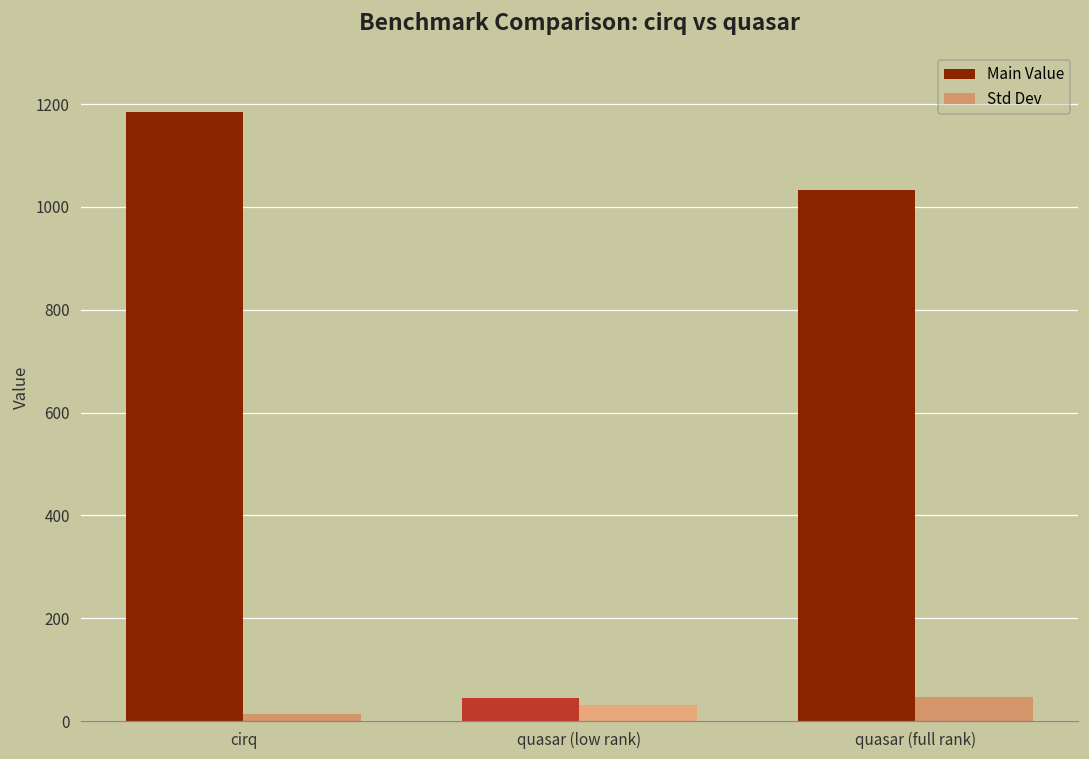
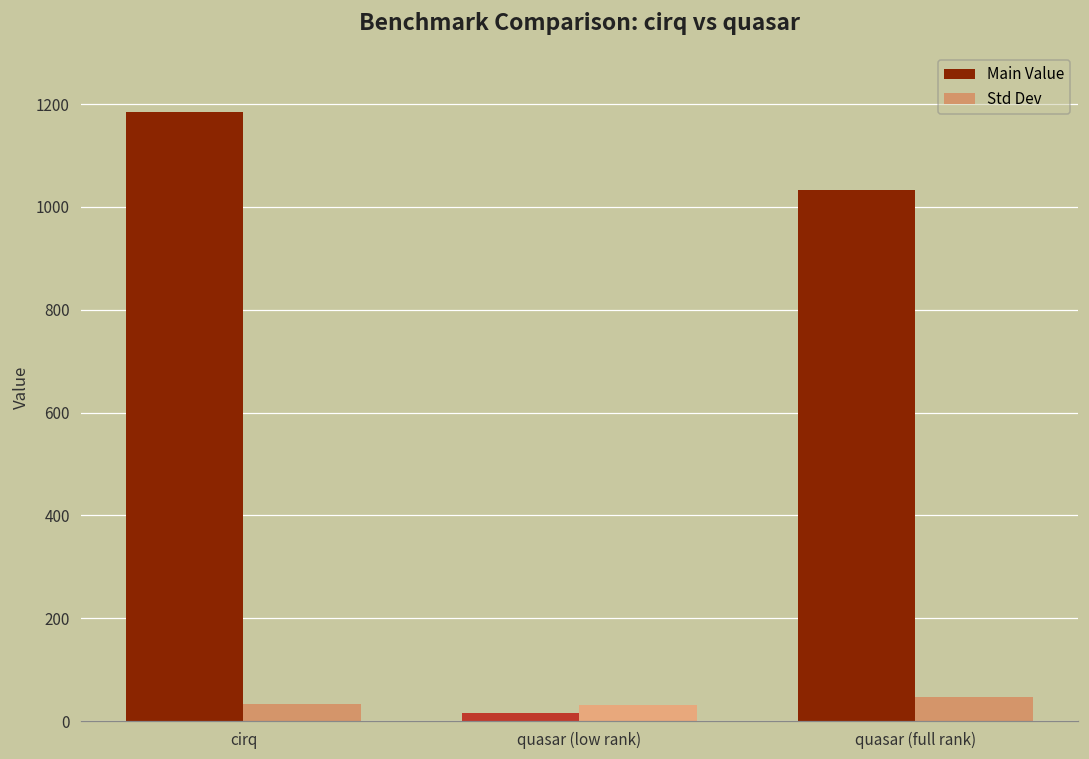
  {
    "Main Value": {
      "cirq": 1190,
-     "quasar (low rank)": 40,
+     "quasar (low rank)": 20,
      "quasar (full rank)": 1030
    },
    "Std Dev": {
-     "cirq": 10,
+     "cirq": 30,
      "quasar (low rank)": 30,
      "quasar (full rank)": 50
    }
  }
